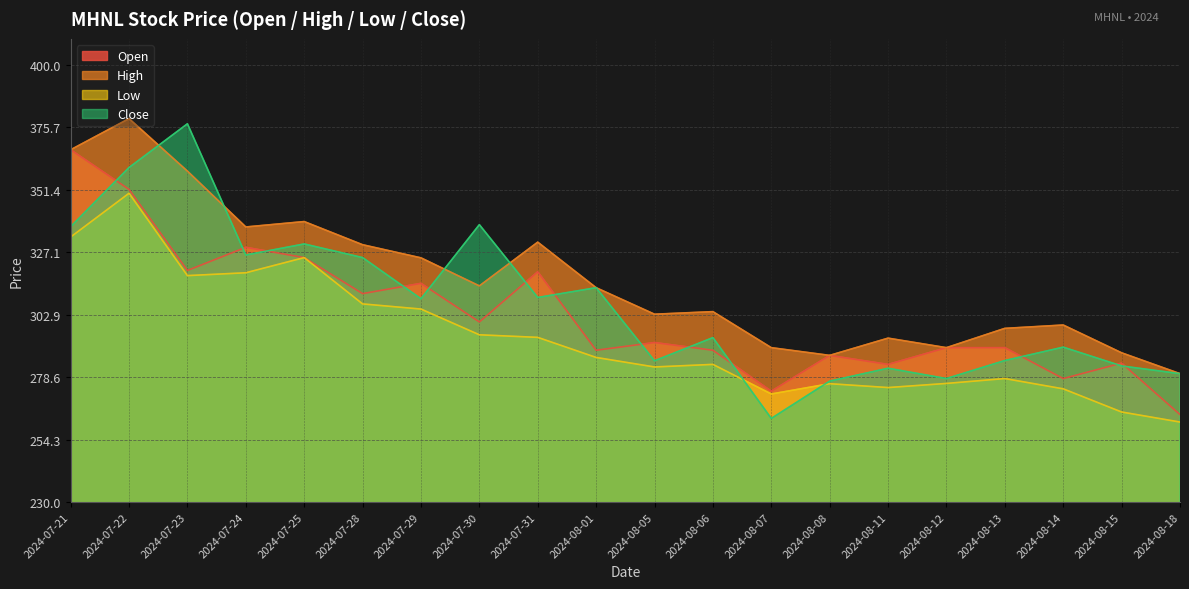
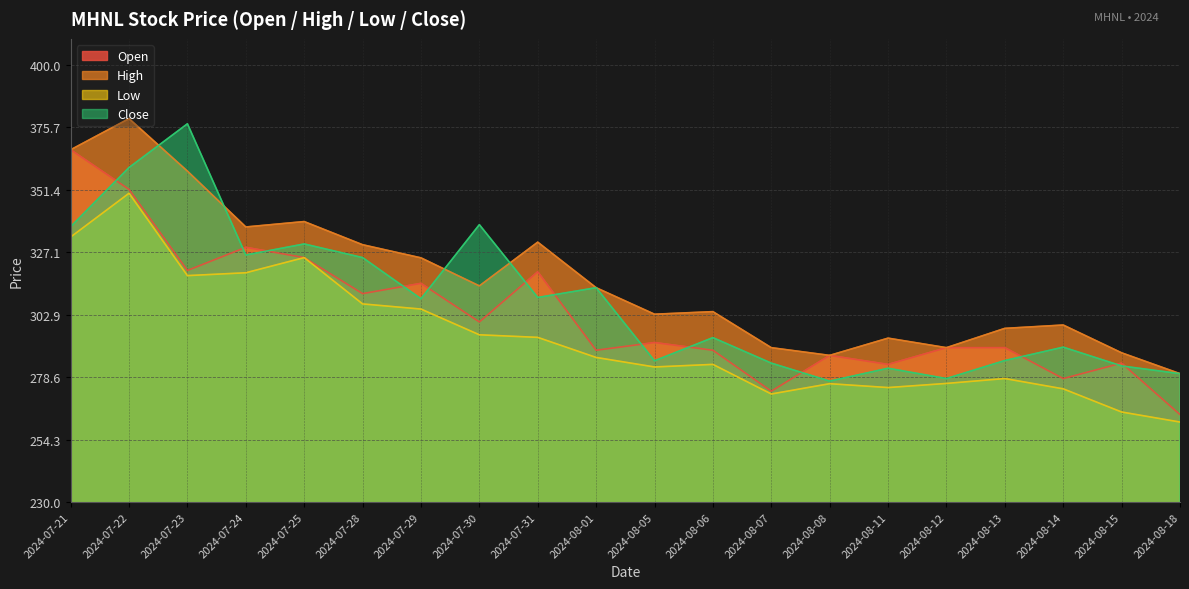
  {
    "Close": {
      "2024-07-21": 337,
      "2024-07-22": 360,
      "2024-07-23": 377,
      "2024-07-24": 326,
      "2024-07-25": 330,
      "2024-07-28": 325,
      "2024-07-29": 309,
      "2024-07-30": 338,
      "2024-07-31": 310,
      "2024-08-05": 285,
      "2024-08-06": 294,
-     "2024-08-07": 263,
+     "2024-08-07": 284,
      "2024-08-08": 277,
      "2024-08-11": 282,
      "2024-08-12": 278,
      "2024-08-13": 285,
      "2024-08-14": 290,
      "2024-08-15": 283
    }
  }
